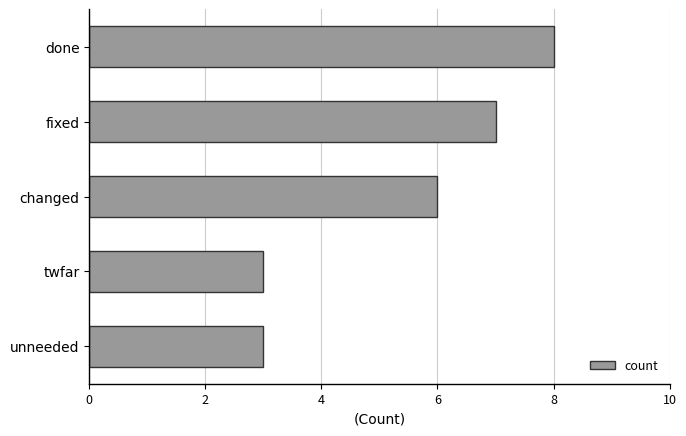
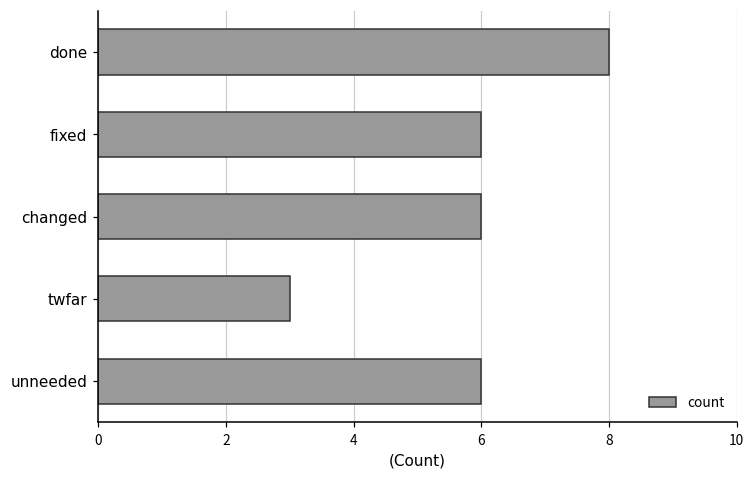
  {
    "done": 8,
-   "fixed": 7,
+   "fixed": 6,
    "changed": 6,
    "twfar": 3,
-   "unneeded": 3
+   "unneeded": 6
  }
